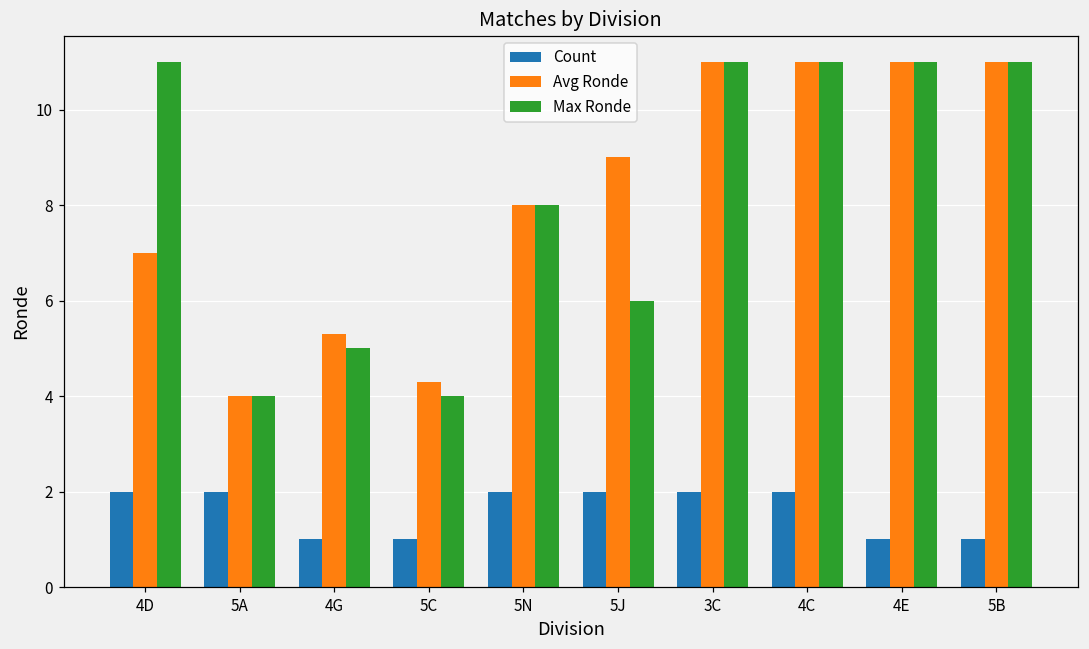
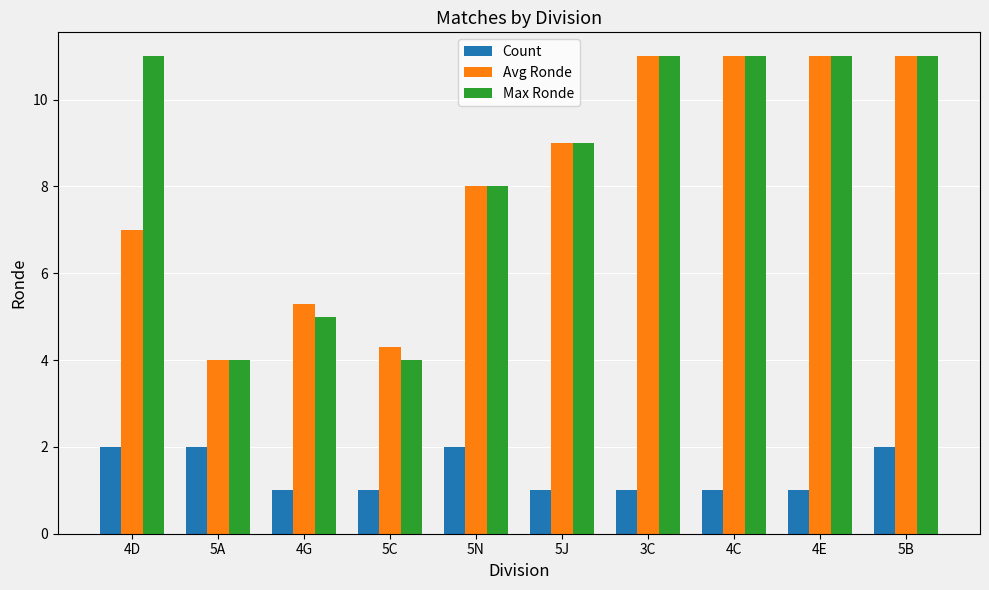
  {
    "Count": {
      "4D": 2,
      "5A": 2,
      "4G": 1,
      "5C": 1,
      "5N": 2,
-     "5J": 2,
-     "3C": 2,
-     "4C": 2,
+     "5J": 1,
+     "3C": 1,
+     "4C": 1,
      "4E": 1,
-     "5B": 1
+     "5B": 2
    },
    "Avg Ronde": {
      "4D": 7,
      "5A": 4,
      "4G": 5.3,
      "5C": 4.3,
      "5N": 8,
      "5J": 9,
      "3C": 11,
      "4C": 11,
      "4E": 11,
      "5B": 11
    },
    "Max Ronde": {
      "4D": 11,
      "5A": 4,
      "4G": 5,
      "5C": 4,
      "5N": 8,
-     "5J": 6,
+     "5J": 9,
      "3C": 11,
      "4C": 11,
      "4E": 11,
      "5B": 11
    }
  }
